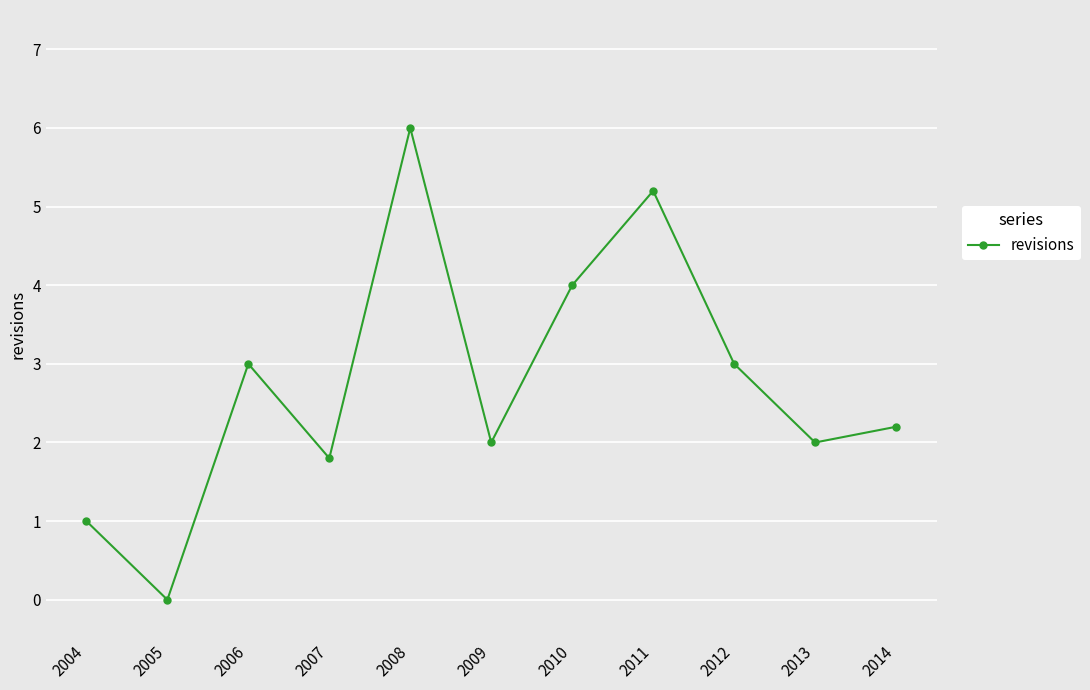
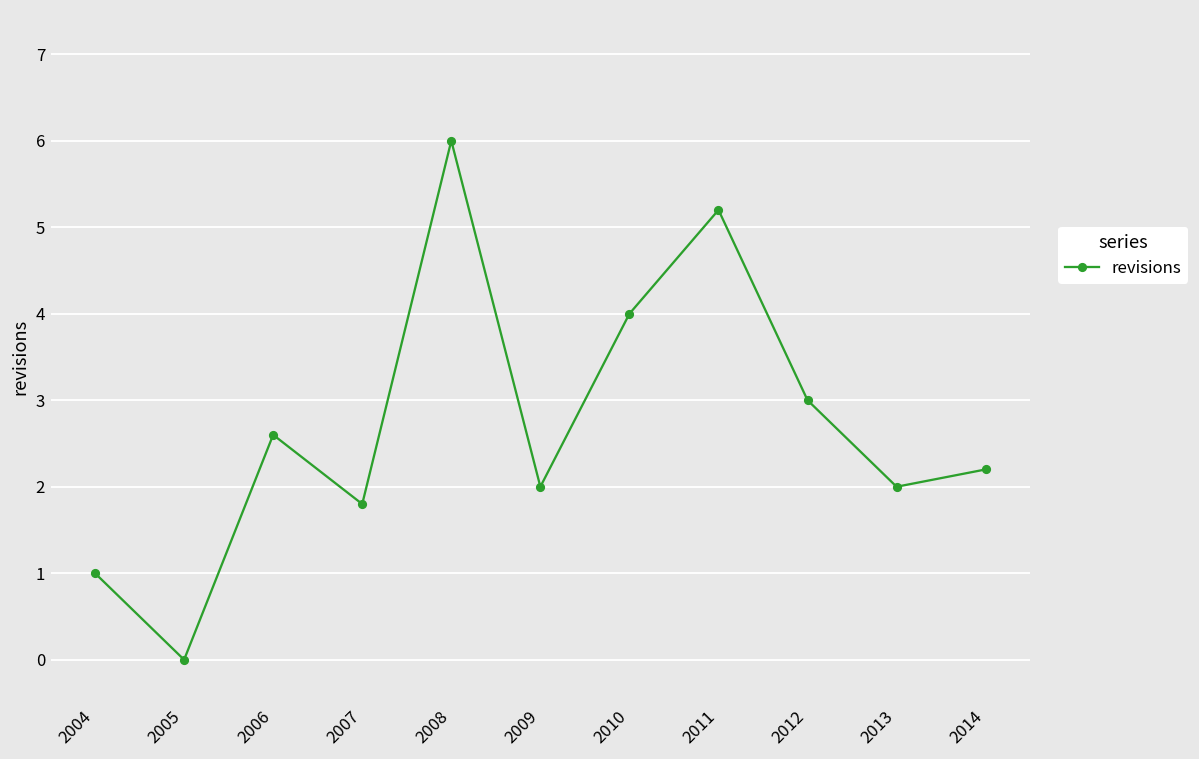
  {
    "2004": 1.0,
    "2005": 0.0,
-   "2006": 3.0,
+   "2006": 2.6,
    "2007": 1.8,
    "2008": 6.0,
    "2009": 2.0,
    "2010": 4.0,
    "2011": 5.2,
    "2012": 3.0,
    "2013": 2.0,
    "2014": 2.2
  }
